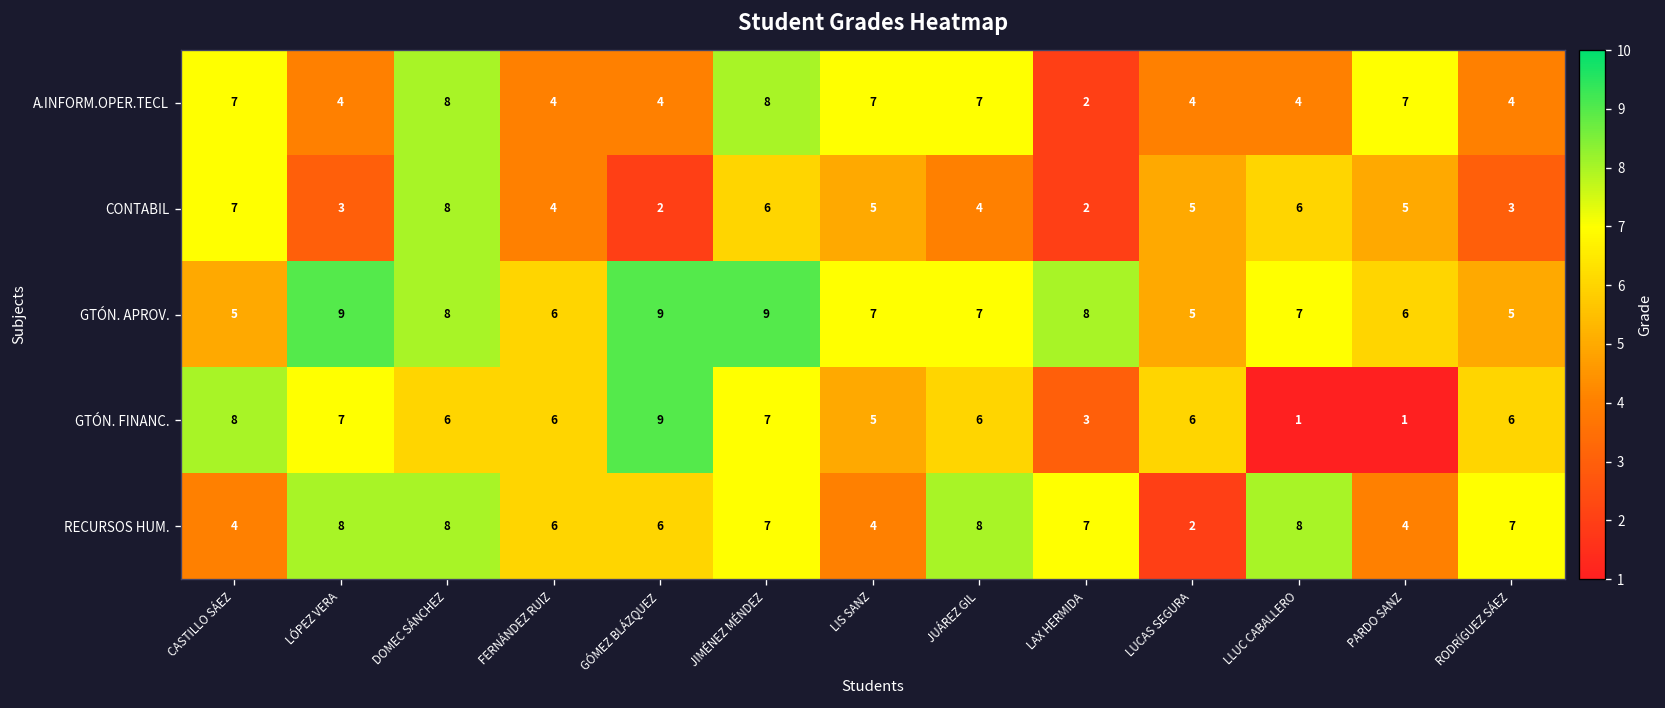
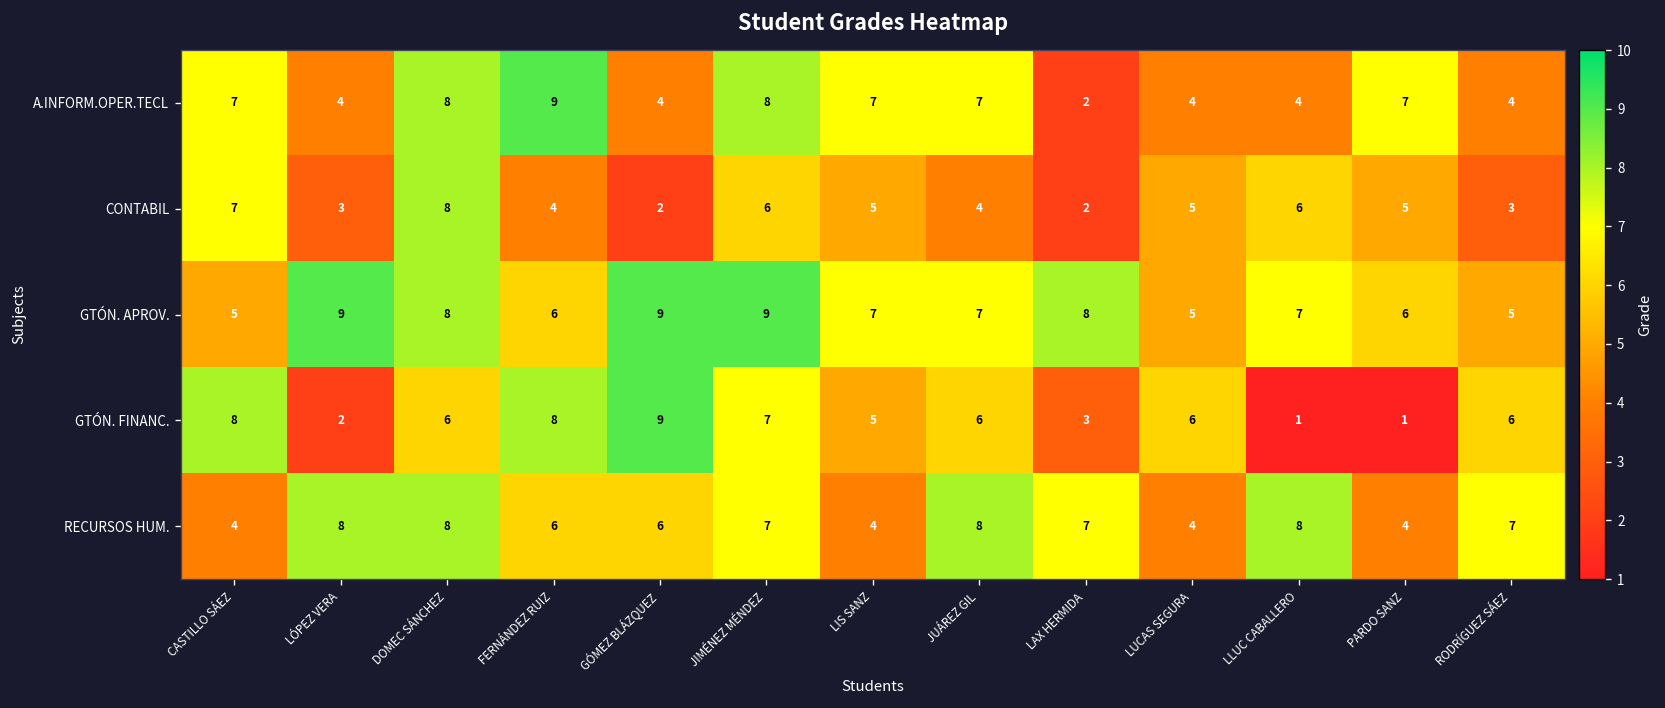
  {
    "A.INFORM.OPER.TECL": {
      "CASTILLO SÁEZ": 7,
      "LÓPEZ VERA": 4,
      "DOMEC SÁNCHEZ": 8,
-     "FERNÁNDEZ RUIZ": 4,
+     "FERNÁNDEZ RUIZ": 9,
      "GÓMEZ BLÁZQUEZ": 4,
      "JIMÉNEZ MÉNDEZ": 8,
      "LIS SANZ": 7,
      "JUÁREZ GIL": 7,
      "LAX HERMIDA": 2,
      "LUCAS SEGURA": 4,
      "LLUC CABALLERO": 4,
      "PARDO SANZ": 7,
      "RODRÍGUEZ SÁEZ": 4
    },
    "CONTABIL": {
      "CASTILLO SÁEZ": 7,
      "LÓPEZ VERA": 3,
      "DOMEC SÁNCHEZ": 8,
      "FERNÁNDEZ RUIZ": 4,
      "GÓMEZ BLÁZQUEZ": 2,
      "JIMÉNEZ MÉNDEZ": 6,
      "LIS SANZ": 5,
      "JUÁREZ GIL": 4,
      "LAX HERMIDA": 2,
      "LUCAS SEGURA": 5,
      "LLUC CABALLERO": 6,
      "PARDO SANZ": 5,
      "RODRÍGUEZ SÁEZ": 3
    },
    "GTÓN. APROV.": {
      "CASTILLO SÁEZ": 5,
      "LÓPEZ VERA": 9,
      "DOMEC SÁNCHEZ": 8,
      "FERNÁNDEZ RUIZ": 6,
      "GÓMEZ BLÁZQUEZ": 9,
      "JIMÉNEZ MÉNDEZ": 9,
      "LIS SANZ": 7,
      "JUÁREZ GIL": 7,
      "LAX HERMIDA": 8,
      "LUCAS SEGURA": 5,
      "LLUC CABALLERO": 7,
      "PARDO SANZ": 6,
      "RODRÍGUEZ SÁEZ": 5
    },
    "GTÓN. FINANC.": {
      "CASTILLO SÁEZ": 8,
-     "LÓPEZ VERA": 7,
+     "LÓPEZ VERA": 2,
      "DOMEC SÁNCHEZ": 6,
-     "FERNÁNDEZ RUIZ": 6,
+     "FERNÁNDEZ RUIZ": 8,
      "GÓMEZ BLÁZQUEZ": 9,
      "JIMÉNEZ MÉNDEZ": 7,
      "LIS SANZ": 5,
      "JUÁREZ GIL": 6,
      "LAX HERMIDA": 3,
      "LUCAS SEGURA": 6,
      "LLUC CABALLERO": 1,
      "PARDO SANZ": 1,
      "RODRÍGUEZ SÁEZ": 6
    },
    "RECURSOS HUM.": {
      "CASTILLO SÁEZ": 4,
      "LÓPEZ VERA": 8,
      "DOMEC SÁNCHEZ": 8,
      "FERNÁNDEZ RUIZ": 6,
      "GÓMEZ BLÁZQUEZ": 6,
      "JIMÉNEZ MÉNDEZ": 7,
      "LIS SANZ": 4,
      "JUÁREZ GIL": 8,
      "LAX HERMIDA": 7,
-     "LUCAS SEGURA": 2,
+     "LUCAS SEGURA": 4,
      "LLUC CABALLERO": 8,
      "PARDO SANZ": 4,
      "RODRÍGUEZ SÁEZ": 7
    }
  }
